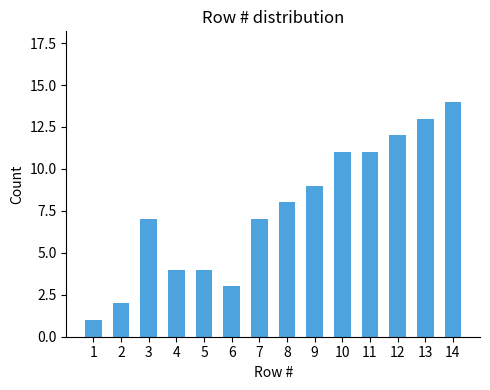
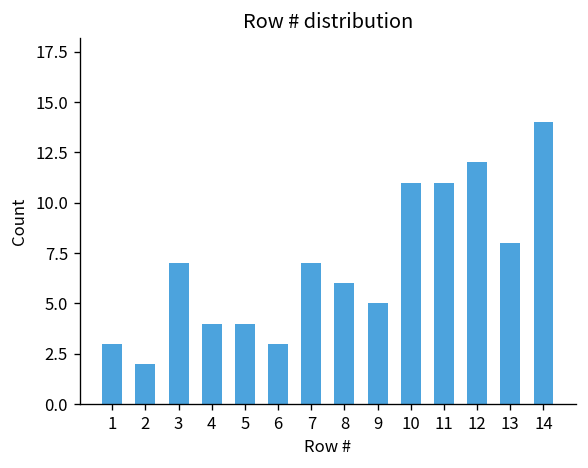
  {
-   "1": 1,
+   "1": 3,
    "2": 2,
    "3": 7,
    "4": 4,
    "5": 4,
    "6": 3,
    "7": 7,
-   "8": 8,
-   "9": 9,
+   "8": 6,
+   "9": 5,
    "10": 11,
    "11": 11,
    "12": 12,
-   "13": 13,
+   "13": 8,
    "14": 14
  }
